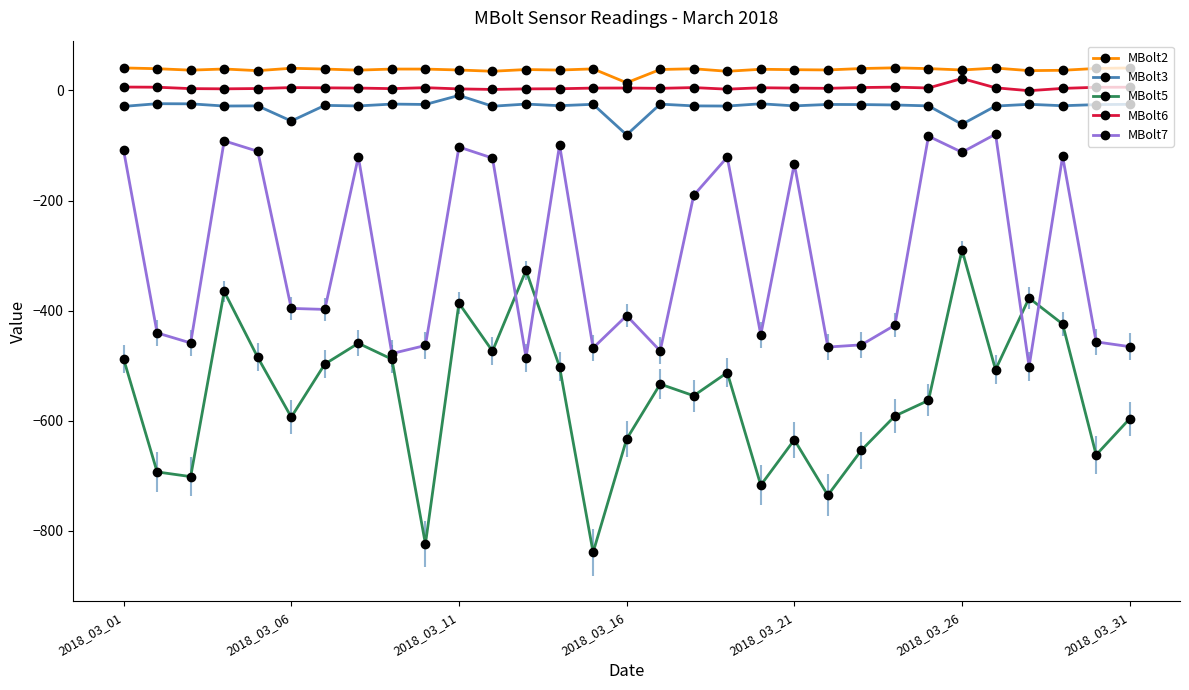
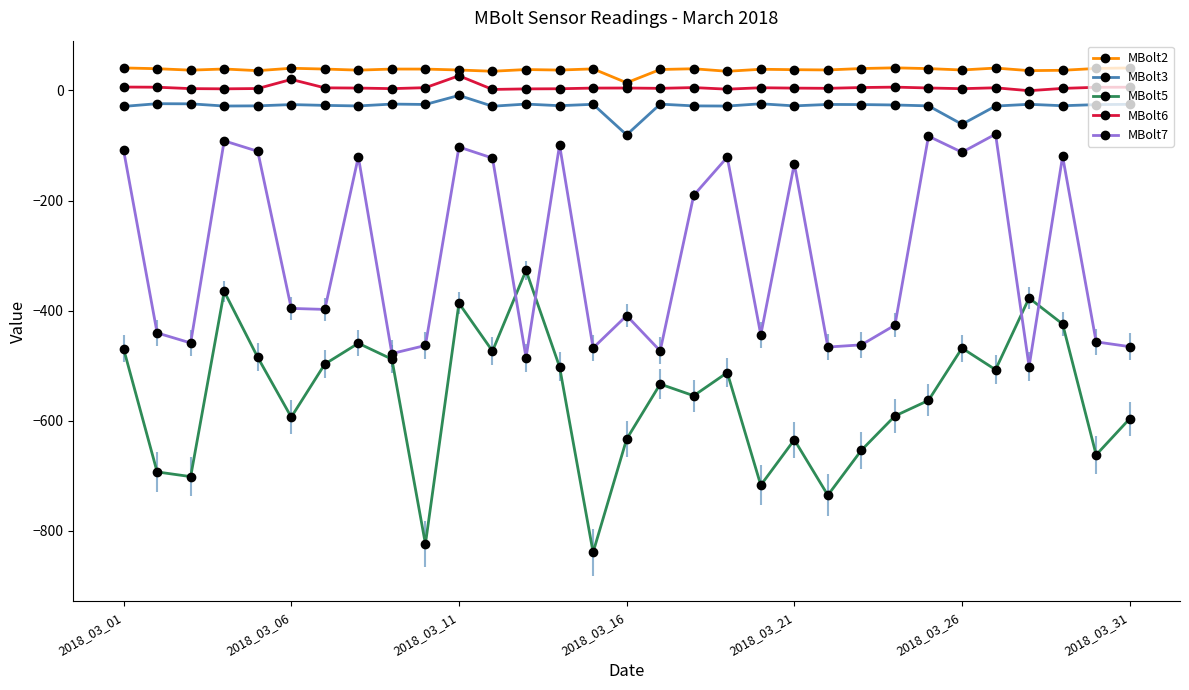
  {
    "MBolt2": {
      "2018_03_01": 40,
      "2018_03_06": 40,
      "2018_03_11": 40,
      "2018_03_16": 10,
      "2018_03_21": 40,
      "2018_03_26": 40
    },
    "MBolt3": {
      "2018_03_01": -30,
-     "2018_03_06": -60,
+     "2018_03_06": -30,
      "2018_03_11": -10,
      "2018_03_16": -80,
      "2018_03_21": -30,
      "2018_03_26": -60
    },
    "MBolt5": {
-     "2018_03_01": -490,
+     "2018_03_01": -470,
      "2018_03_06": -590,
      "2018_03_11": -390,
      "2018_03_16": -630,
      "2018_03_21": -630,
-     "2018_03_26": -290,
+     "2018_03_26": -470,
      "2018_03_31": -600
    },
    "MBolt6": {
      "2018_03_01": 10,
-     "2018_03_06": 10,
-     "2018_03_11": 0,
+     "2018_03_06": 20,
+     "2018_03_11": 30,
      "2018_03_16": 0,
      "2018_03_21": 0,
-     "2018_03_26": 20
+     "2018_03_26": 0
    },
    "MBolt7": {
      "2018_03_01": -110,
      "2018_03_06": -400,
      "2018_03_11": -100,
      "2018_03_16": -410,
      "2018_03_21": -130,
      "2018_03_26": -110,
      "2018_03_31": -470
    }
  }
